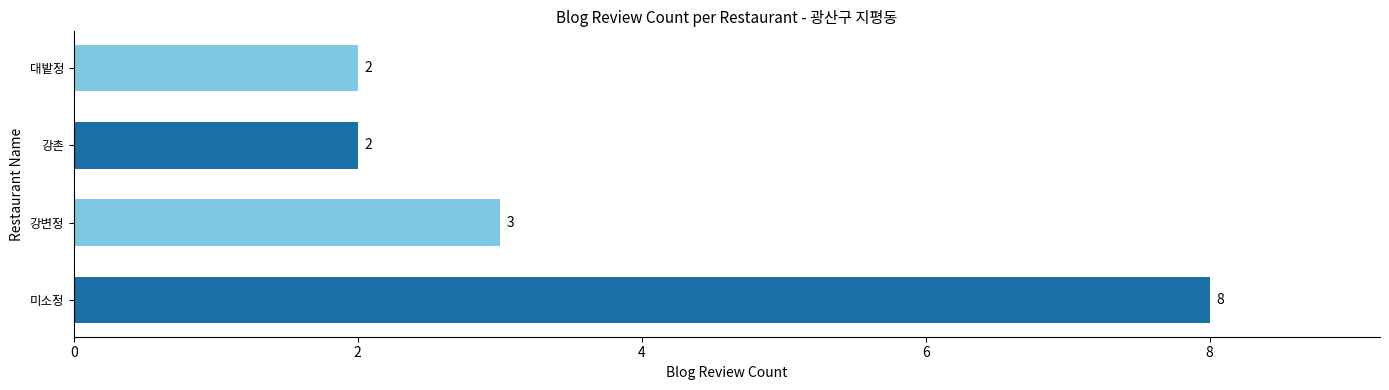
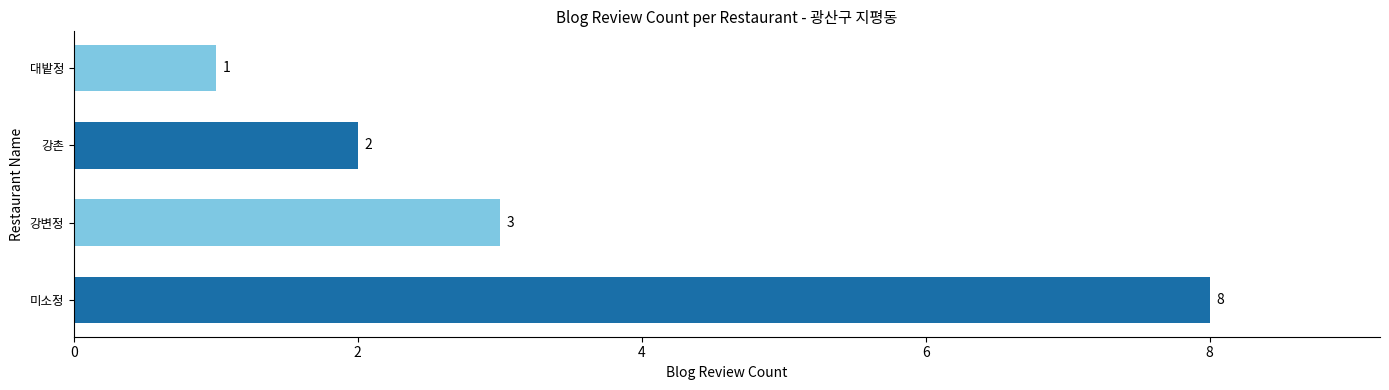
  {
-   "대밭정": 2,
+   "대밭정": 1,
    "강촌": 2,
    "강변정": 3,
    "미소정": 8
  }
